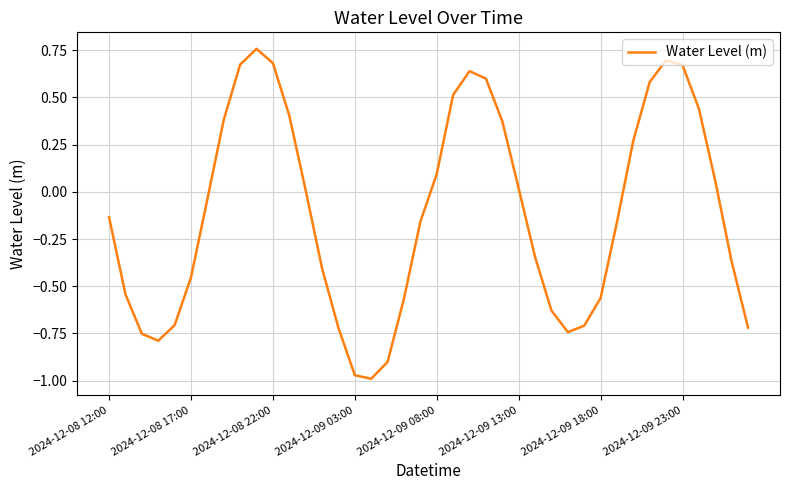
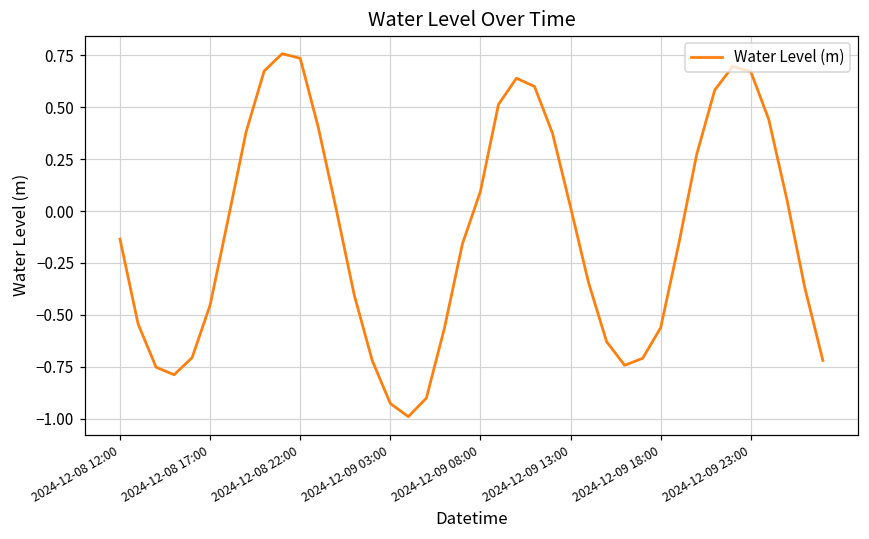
  {
    "2024-12-08 12:00": -0.14,
    "2024-12-08 17:00": -0.45,
-   "2024-12-08 22:00": 0.68,
-   "2024-12-09 03:00": -0.97,
+   "2024-12-08 22:00": 0.74,
+   "2024-12-09 03:00": -0.93,
    "2024-12-09 08:00": 0.10,
    "2024-12-09 13:00": 0.02,
    "2024-12-09 18:00": -0.56,
    "2024-12-09 23:00": 0.67
  }
